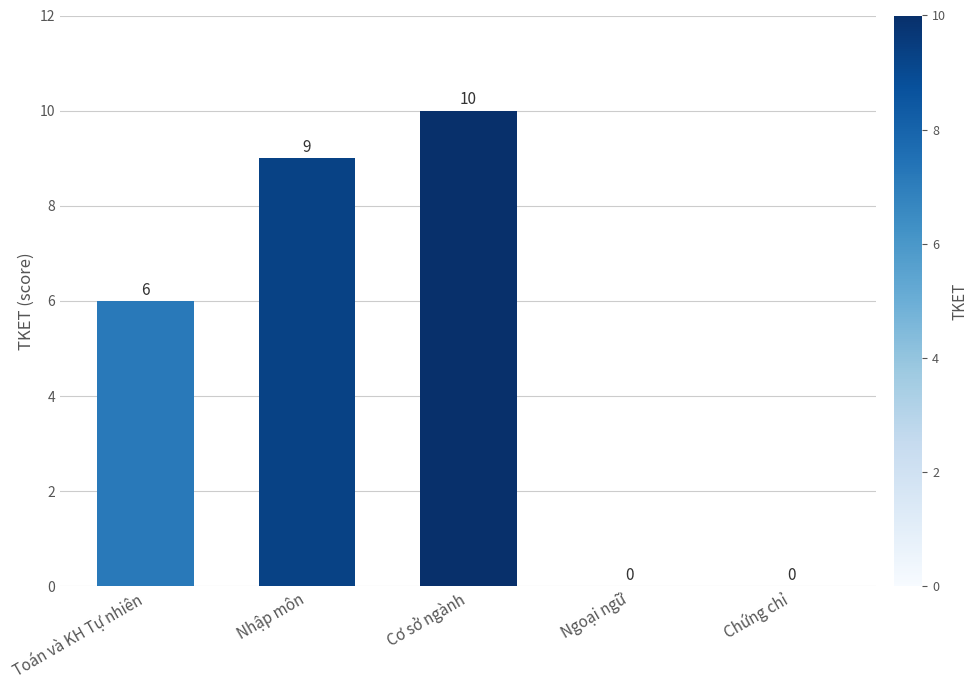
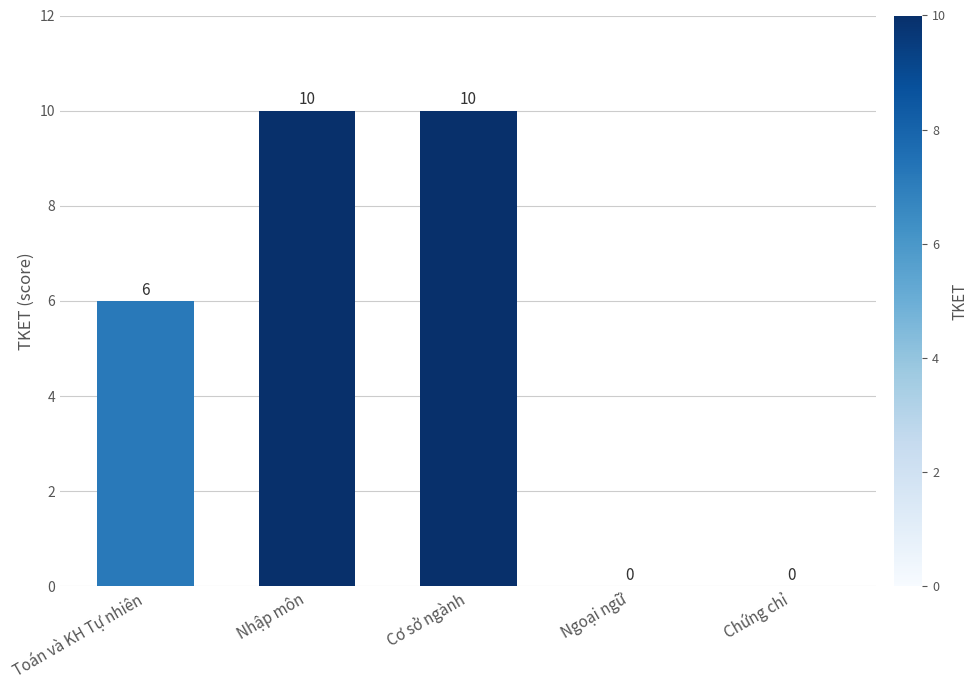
  {
    "Toán và KH Tự nhiên": 6,
-   "Nhập môn": 9,
+   "Nhập môn": 10,
    "Cơ sở ngành": 10,
    "Ngoại ngữ": 0,
    "Chứng chỉ": 0
  }
